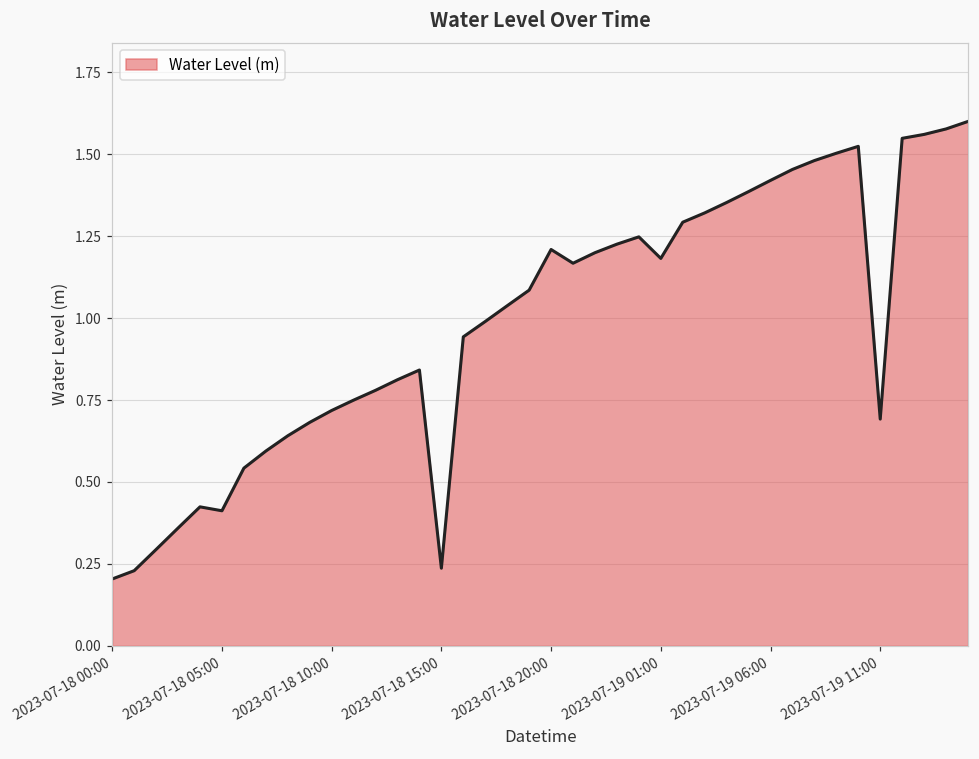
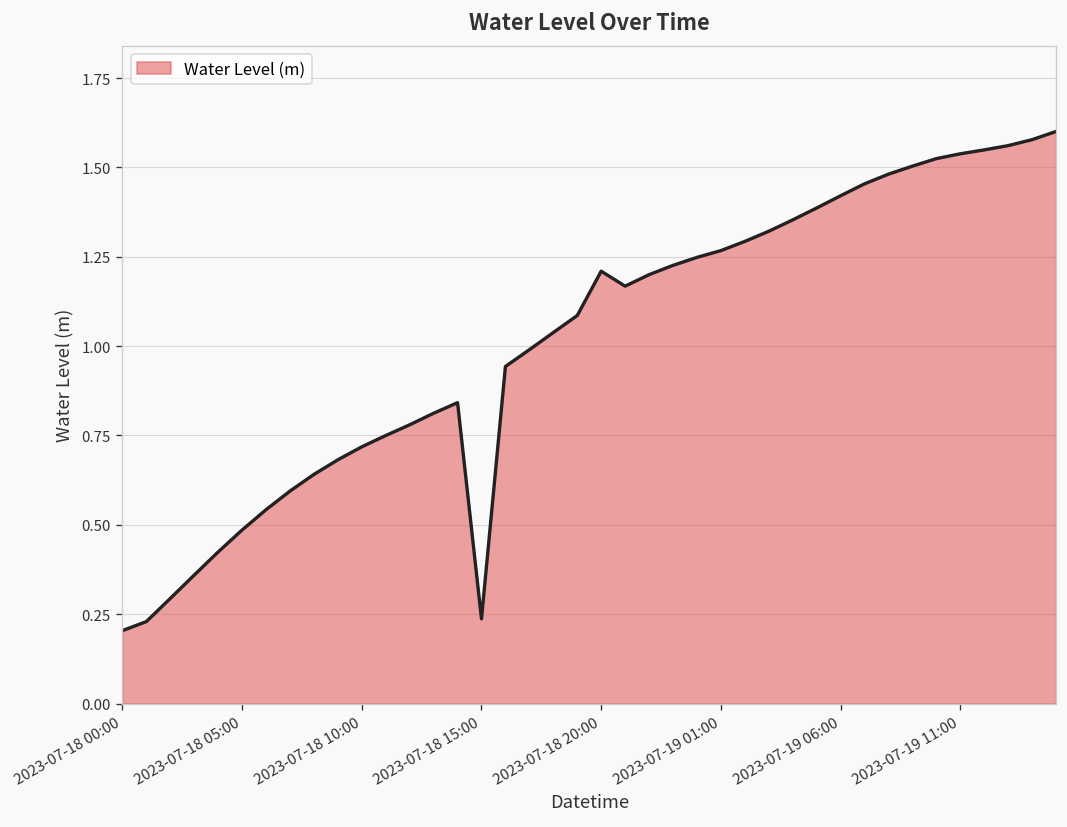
  {
    "2023-07-18 00:00": 0.20,
-   "2023-07-18 05:00": 0.41,
+   "2023-07-18 05:00": 0.49,
    "2023-07-18 10:00": 0.72,
    "2023-07-18 15:00": 0.24,
    "2023-07-18 20:00": 1.21,
-   "2023-07-19 01:00": 1.18,
+   "2023-07-19 01:00": 1.27,
    "2023-07-19 06:00": 1.42,
-   "2023-07-19 11:00": 0.69
+   "2023-07-19 11:00": 1.54
  }
